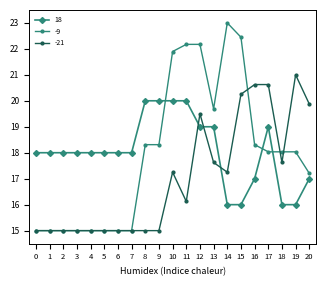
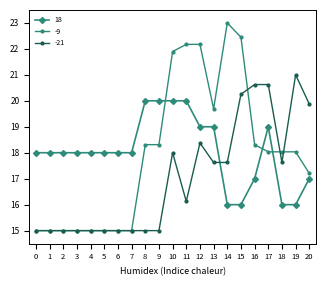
  {
    "-21": {
      "8": 15.0,
      "9": 15.0,
-     "10": 17.3,
+     "10": 18.0,
      "11": 16.1,
-     "12": 19.5,
+     "12": 18.4,
      "13": 17.6,
-     "14": 17.3,
+     "14": 17.6,
      "15": 20.3,
      "16": 20.6,
      "17": 20.6,
      "18": 17.6,
      "19": 21.0,
      "20": 19.9
    }
  }
